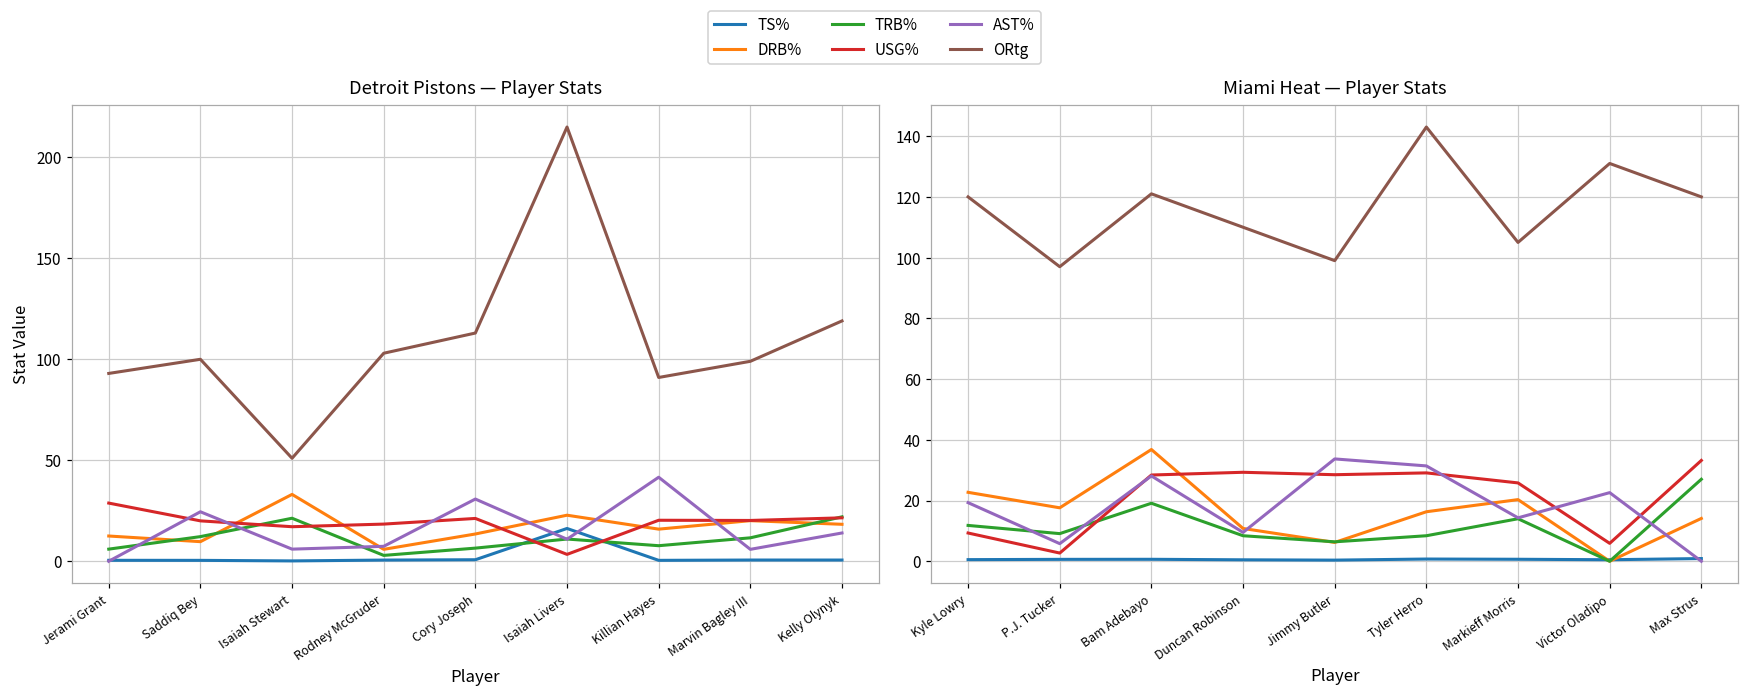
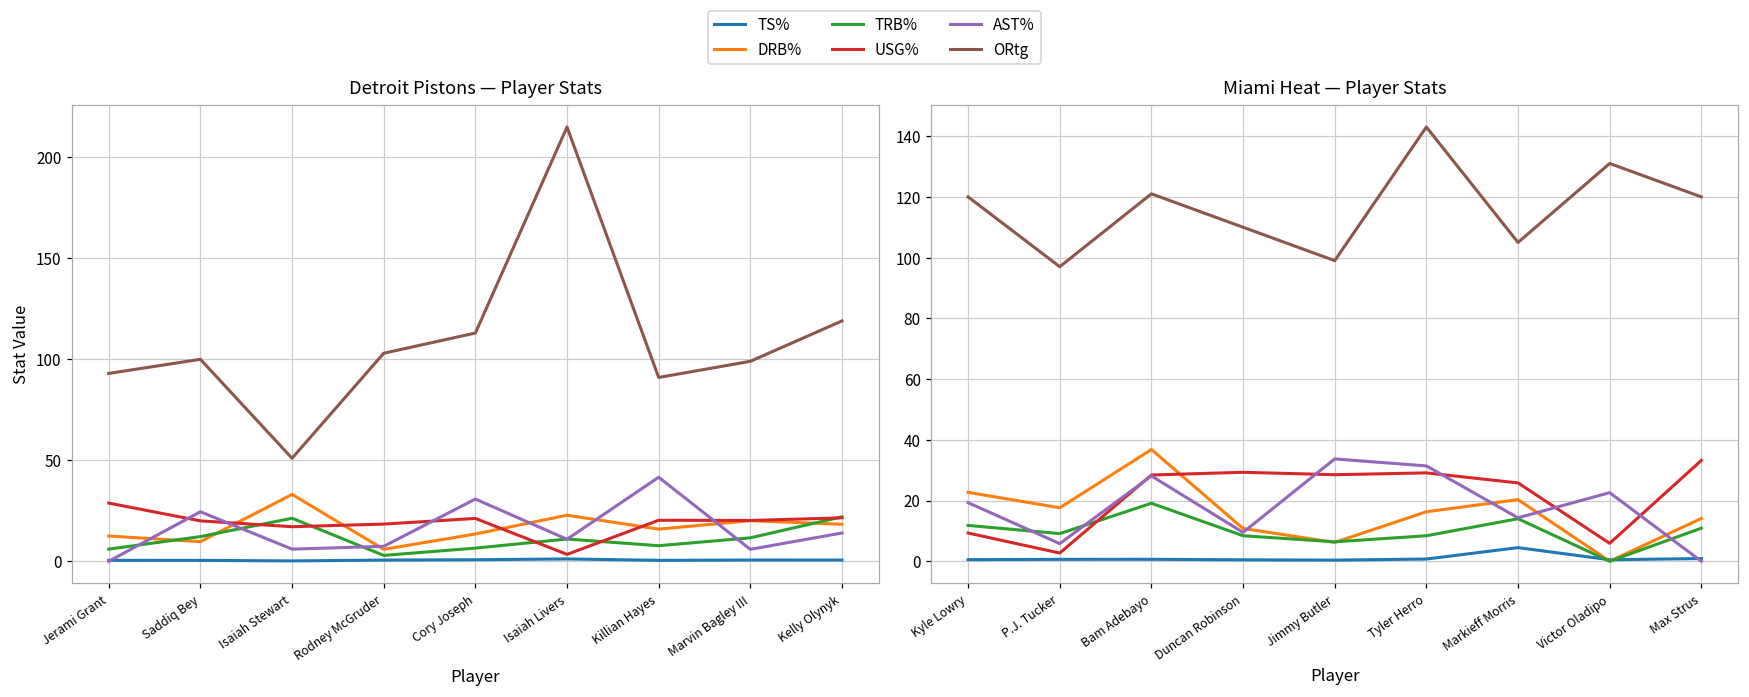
  {
    "Detroit Pistons — Player Stats": {
      "TS%": {
        "Saddiq Bey": 0,
        "Isaiah Stewart": 0,
        "Rodney McGruder": 1,
        "Cory Joseph": 1,
-       "Isaiah Livers": 16,
+       "Isaiah Livers": 1,
        "Killian Hayes": 0,
        "Marvin Bagley III": 1,
        "Kelly Olynyk": 1
      },
      "DRB%": {
        "Jerami Grant": 13,
        "Saddiq Bey": 10,
        "Isaiah Stewart": 33,
        "Rodney McGruder": 6,
        "Cory Joseph": 14,
        "Isaiah Livers": 23,
        "Killian Hayes": 16,
        "Kelly Olynyk": 18
      },
      "TRB%": {
        "Jerami Grant": 6,
        "Saddiq Bey": 12,
        "Isaiah Stewart": 21,
        "Rodney McGruder": 3,
        "Cory Joseph": 7,
        "Killian Hayes": 8,
        "Marvin Bagley III": 12
      },
      "USG%": {
        "Jerami Grant": 29,
        "Saddiq Bey": 20,
        "Isaiah Stewart": 17,
        "Rodney McGruder": 18,
        "Cory Joseph": 21,
        "Isaiah Livers": 3,
        "Killian Hayes": 20
      },
      "AST%": {
        "Saddiq Bey": 25,
        "Isaiah Stewart": 6,
        "Rodney McGruder": 7,
        "Cory Joseph": 31,
        "Killian Hayes": 42,
        "Marvin Bagley III": 6,
        "Kelly Olynyk": 14
      },
      "ORtg": {
        "Jerami Grant": 93,
        "Saddiq Bey": 100,
        "Isaiah Stewart": 51,
        "Rodney McGruder": 103,
        "Cory Joseph": 113,
        "Isaiah Livers": 215,
        "Killian Hayes": 91,
        "Marvin Bagley III": 99,
        "Kelly Olynyk": 119
      }
    },
    "Miami Heat — Player Stats": {
      "TS%": {
        "Kyle Lowry": 1,
        "P.J. Tucker": 1,
        "Bam Adebayo": 1,
        "Duncan Robinson": 0,
        "Jimmy Butler": 0,
        "Tyler Herro": 1,
-       "Markieff Morris": 1
+       "Markieff Morris": 4
      },
      "DRB%": {
        "Kyle Lowry": 23,
        "P.J. Tucker": 18,
        "Bam Adebayo": 37,
        "Duncan Robinson": 11,
        "Tyler Herro": 16,
        "Markieff Morris": 20,
        "Max Strus": 14
      },
      "TRB%": {
        "Kyle Lowry": 12,
        "P.J. Tucker": 9,
        "Bam Adebayo": 19,
        "Duncan Robinson": 8,
        "Tyler Herro": 8,
-       "Max Strus": 27
+       "Max Strus": 11
      },
      "USG%": {
        "Kyle Lowry": 9,
        "P.J. Tucker": 3,
        "Duncan Robinson": 29,
        "Jimmy Butler": 29,
        "Tyler Herro": 29,
        "Markieff Morris": 26,
        "Victor Oladipo": 6,
        "Max Strus": 33
      },
      "AST%": {
        "Kyle Lowry": 19,
        "P.J. Tucker": 6,
        "Duncan Robinson": 10,
        "Jimmy Butler": 34,
        "Tyler Herro": 31,
        "Victor Oladipo": 23
      },
      "ORtg": {
        "Kyle Lowry": 120,
        "P.J. Tucker": 97,
        "Bam Adebayo": 121,
        "Duncan Robinson": 110,
        "Jimmy Butler": 99,
        "Tyler Herro": 143,
        "Markieff Morris": 105,
        "Victor Oladipo": 131,
        "Max Strus": 120
      }
    }
  }
